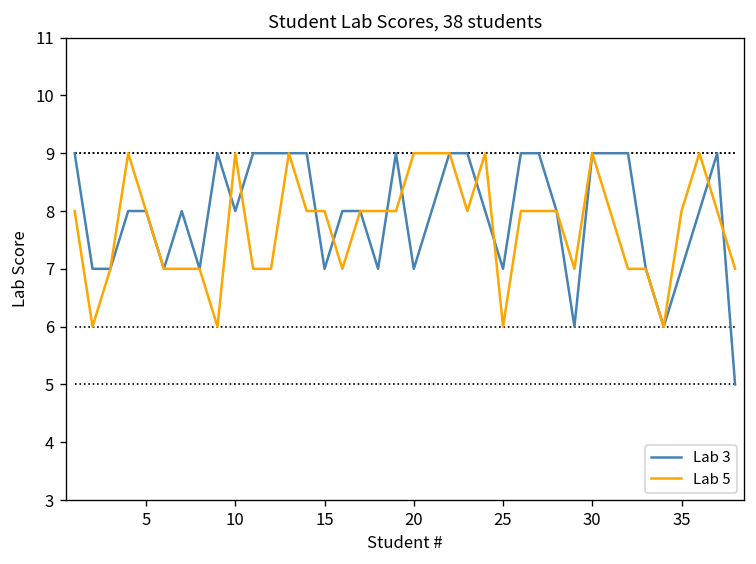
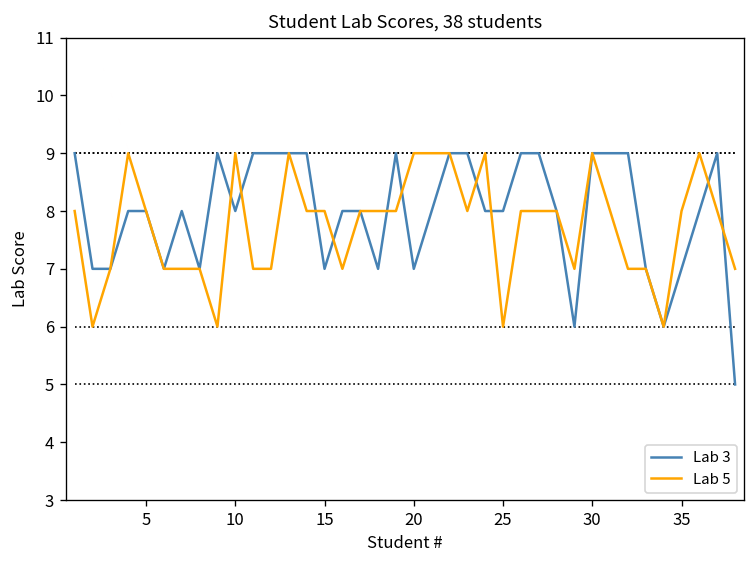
  {
    "Lab 3": {
      "10": 8,
      "15": 7,
      "20": 7,
-     "25": 7,
+     "25": 8,
      "35": 7
    },
    "Lab 5": {
      "15": 8,
      "35": 8
    }
  }
